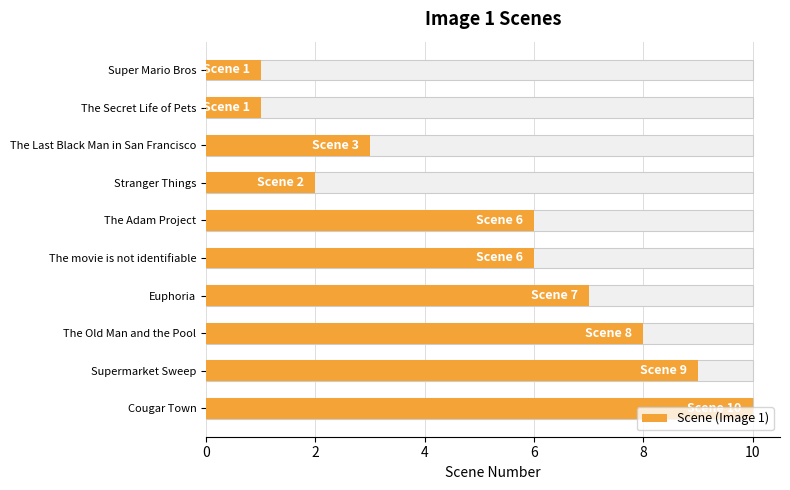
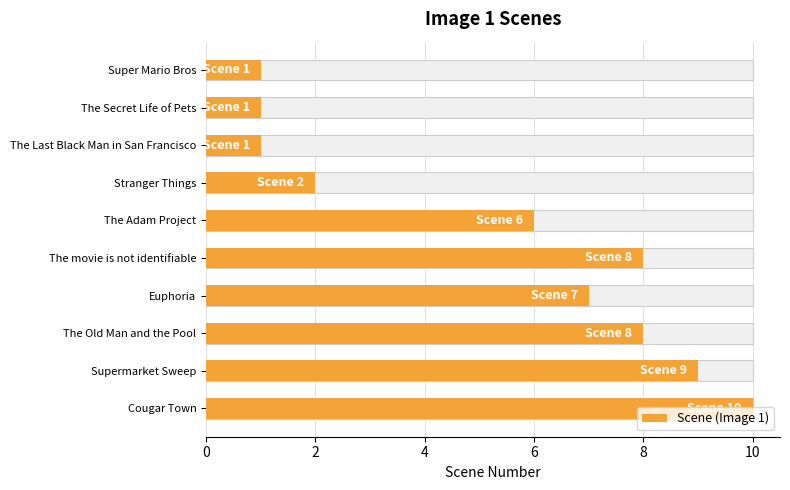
  {
    "Scene (Image 1)": {
-     "The Last Black Man in San Francisco": 3,
-     "The movie is not identifiable": 6
+     "The Last Black Man in San Francisco": 1,
+     "The movie is not identifiable": 8
    }
  }
